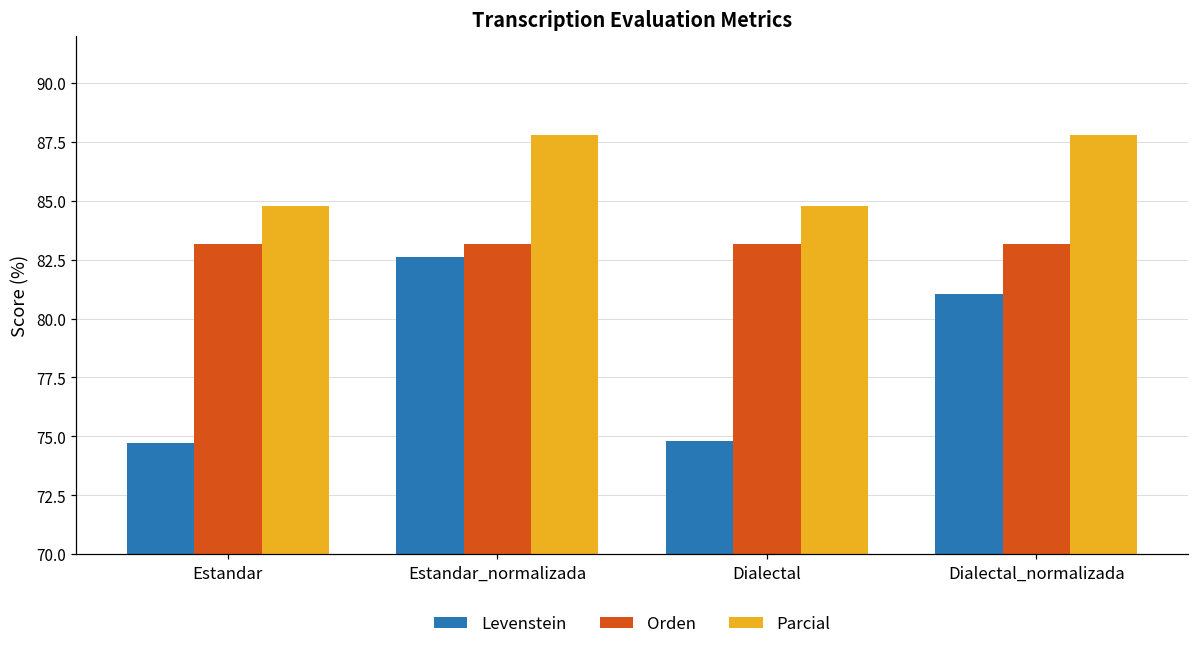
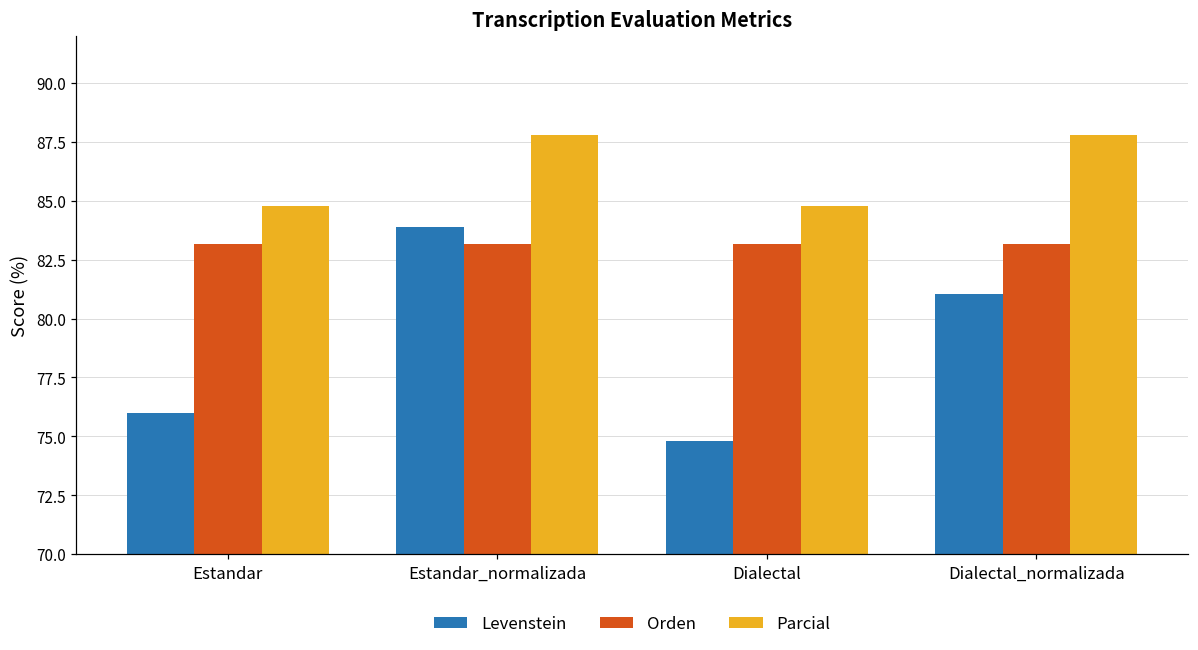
  {
    "Levenstein": {
-     "Estandar": 74.7,
-     "Estandar_normalizada": 82.6,
+     "Estandar": 76.0,
+     "Estandar_normalizada": 83.9,
      "Dialectal": 74.8,
      "Dialectal_normalizada": 81.1
    },
    "Orden": {
      "Estandar": 83.1,
      "Estandar_normalizada": 83.1,
      "Dialectal": 83.1,
      "Dialectal_normalizada": 83.1
    },
    "Parcial": {
      "Estandar": 84.8,
      "Estandar_normalizada": 87.8,
      "Dialectal": 84.8,
      "Dialectal_normalizada": 87.8
    }
  }
